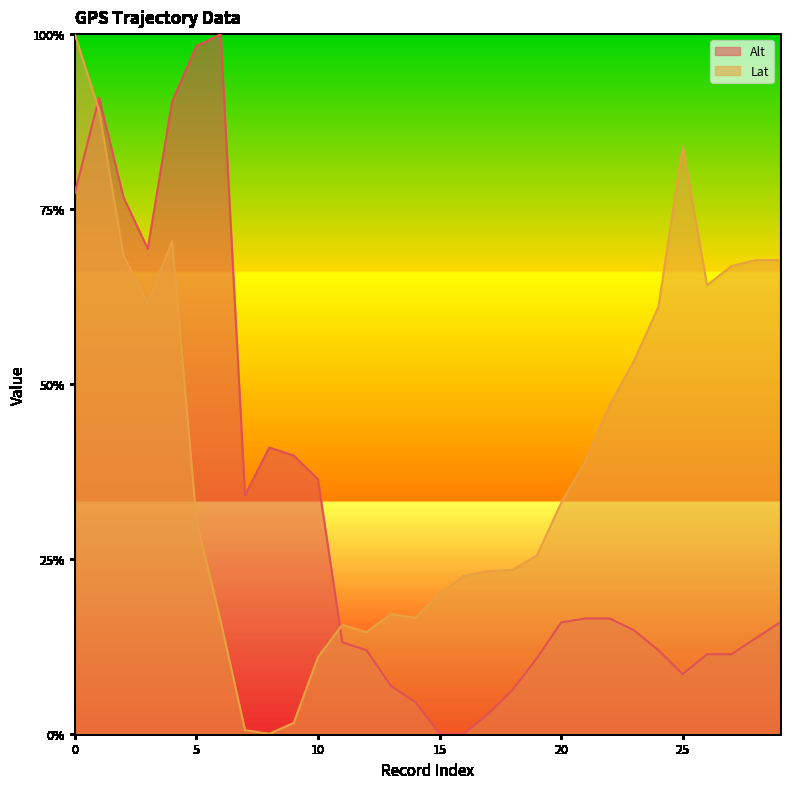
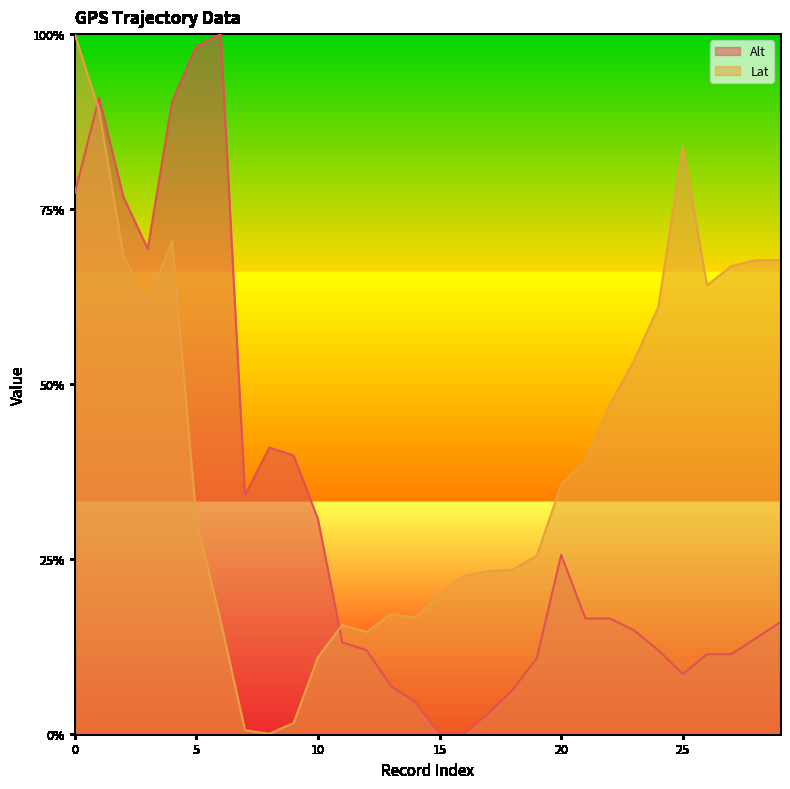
  {
    "Alt": {
      "0": "77%",
      "5": "98%",
-     "10": "36%",
+     "10": "31%",
      "15": "0%",
-     "20": "16%",
+     "20": "26%",
      "25": "9%"
    },
    "Lat": {
      "0": "100%",
      "5": "31%",
      "10": "11%",
      "15": "20%",
-     "20": "33%",
+     "20": "36%",
      "25": "84%"
    }
  }
